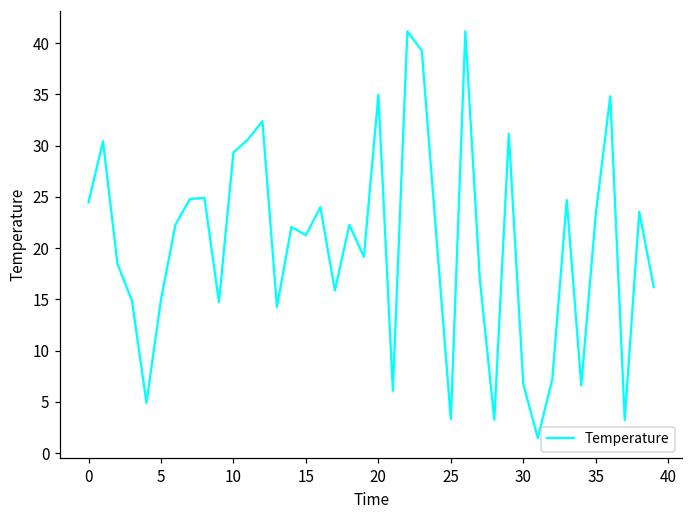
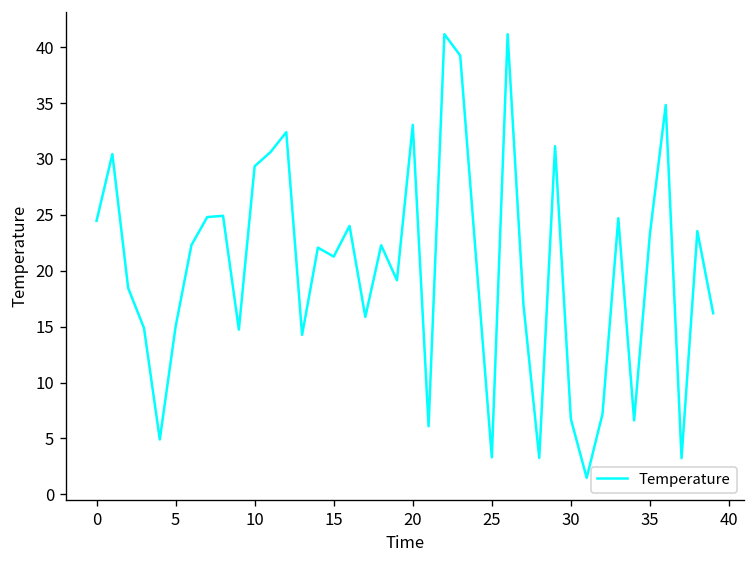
  {
    "0": 24,
    "5": 15,
    "10": 29,
    "15": 21,
-   "20": 35,
+   "20": 33,
    "25": 3,
    "30": 7,
    "35": 23
  }
